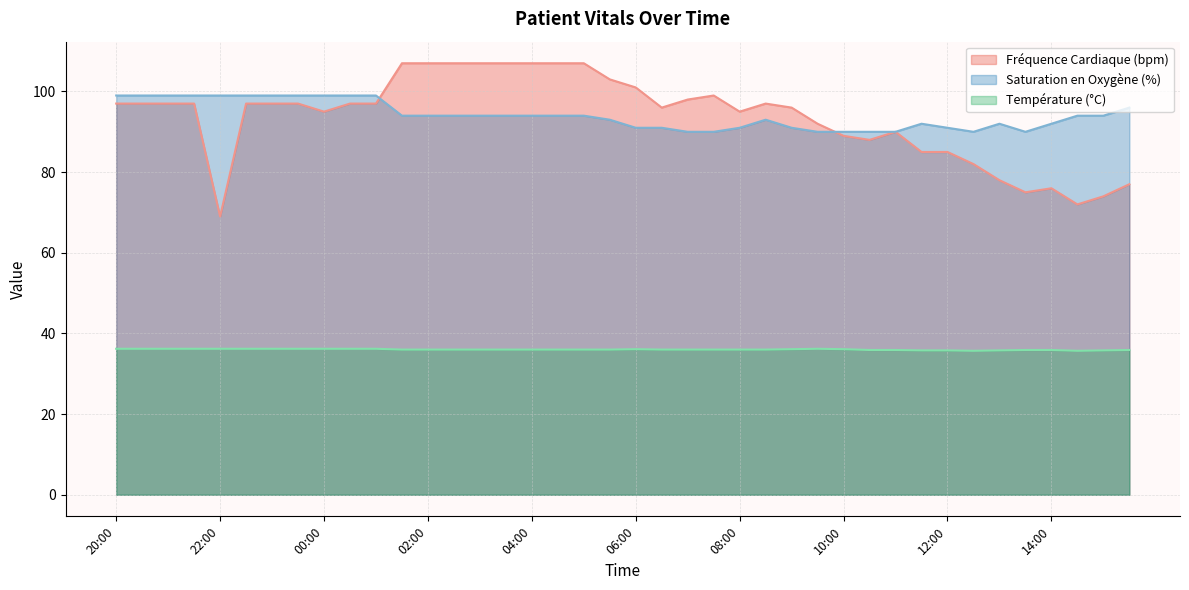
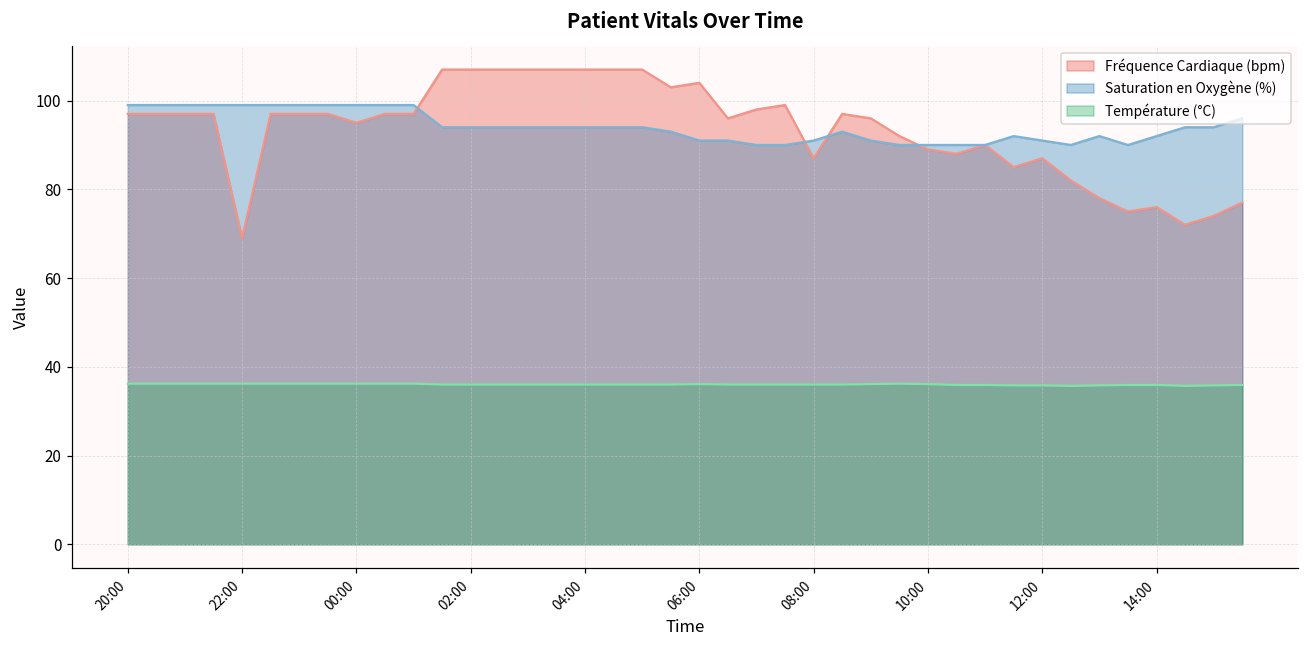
  {
    "Fréquence Cardiaque (bpm)": {
      "20:00": 97,
      "22:00": 69,
      "00:00": 95,
      "02:00": 107,
      "04:00": 107,
-     "06:00": 101,
-     "08:00": 95,
+     "06:00": 104,
+     "08:00": 87,
      "10:00": 89,
-     "12:00": 85,
+     "12:00": 87,
      "14:00": 76
    }
  }
